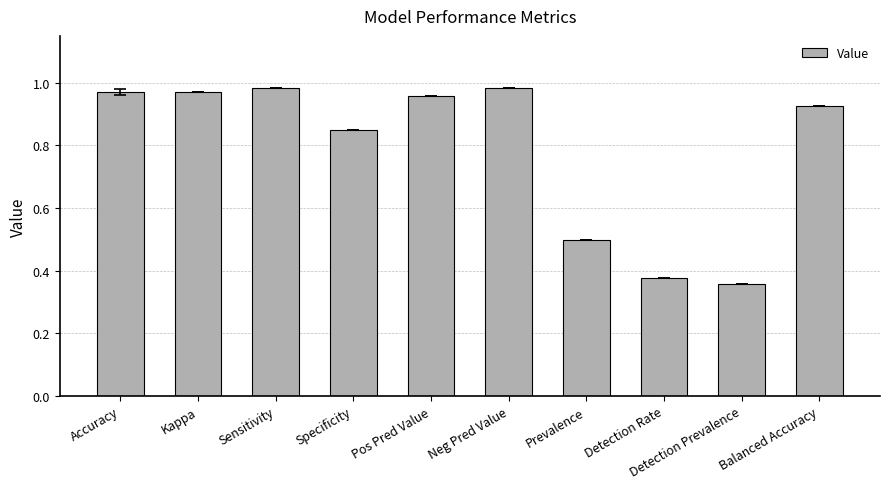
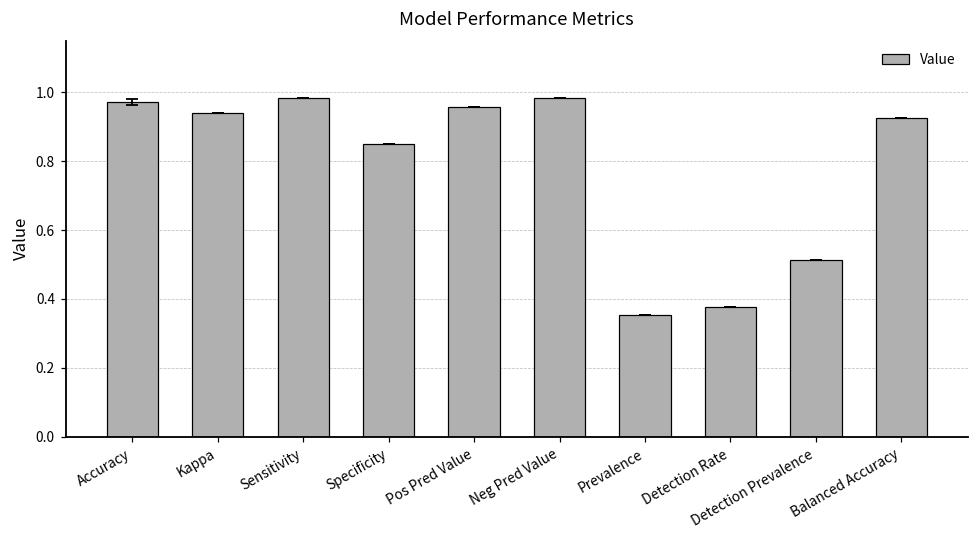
  {
    "Value": {
      "Accuracy": 0.97,
-     "Kappa": 0.97,
+     "Kappa": 0.94,
      "Sensitivity": 0.98,
      "Specificity": 0.85,
      "Pos Pred Value": 0.96,
      "Neg Pred Value": 0.98,
-     "Prevalence": 0.50,
+     "Prevalence": 0.35,
      "Detection Rate": 0.38,
-     "Detection Prevalence": 0.36,
+     "Detection Prevalence": 0.51,
      "Balanced Accuracy": 0.93
    }
  }
